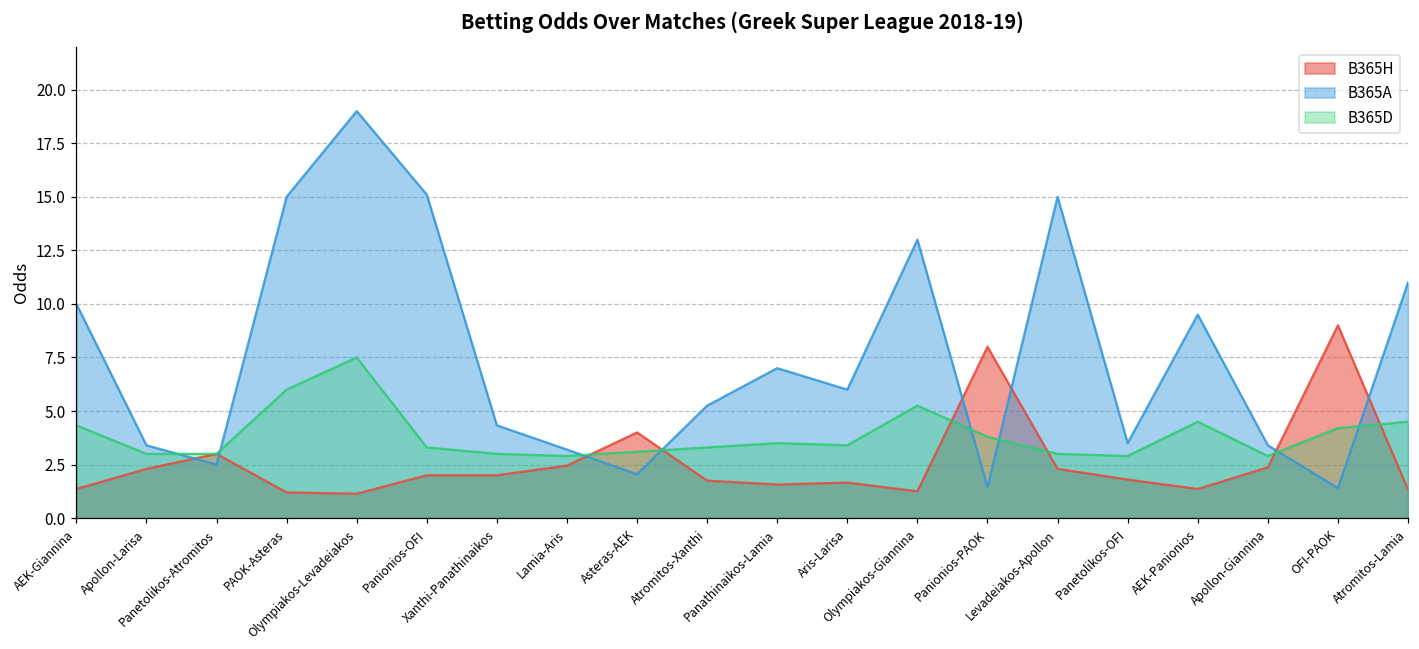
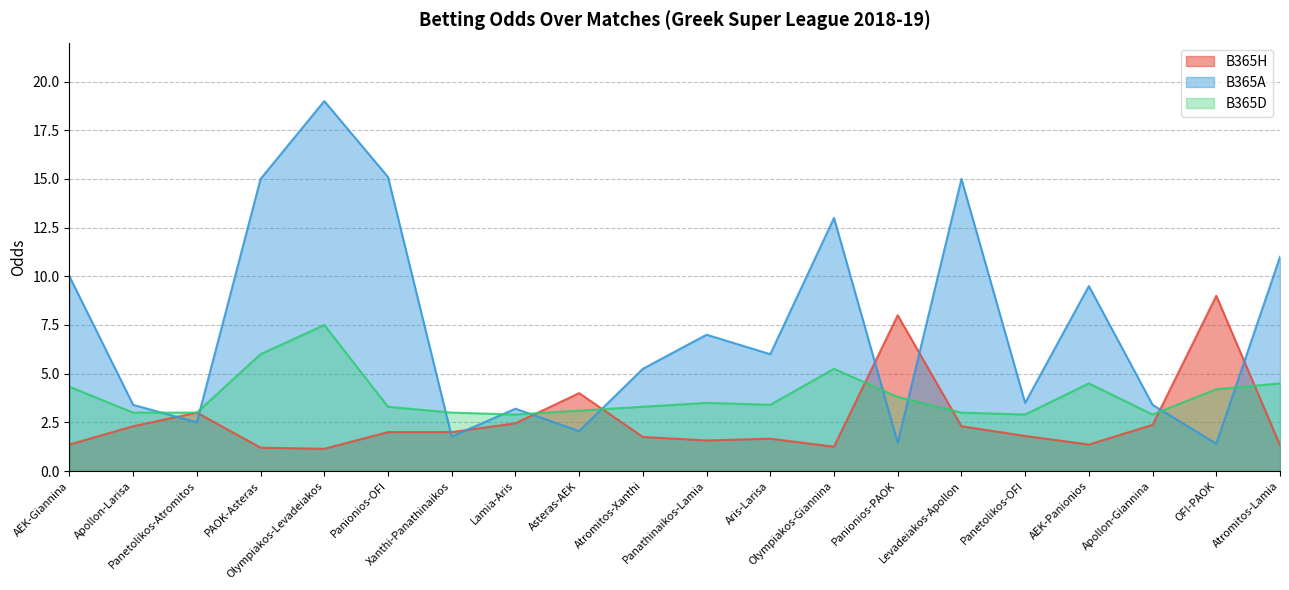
  {
    "B365H": {
      "AEK-Giannina": 1.4,
      "Apollon-Larisa": 2.3,
      "PAOK-Asteras": 1.2,
      "Olympiakos-Levadeiakos": 1.1,
      "Panionios-OFI": 2.0,
      "Xanthi-Panathinaikos": 2.0,
      "Lamia-Aris": 2.5,
      "Asteras-AEK": 4.0,
      "Atromitos-Xanthi": 1.8,
      "Panathinaikos-Lamia": 1.6,
      "Aris-Larisa": 1.7,
      "Olympiakos-Giannina": 1.3,
      "Panionios-PAOK": 8.0,
      "Levadeiakos-Apollon": 2.3,
      "Panetolikos-OFI": 1.8,
      "AEK-Panionios": 1.4,
      "Apollon-Giannina": 2.4,
      "OFI-PAOK": 9.0,
      "Atromitos-Lamia": 1.3
    },
    "B365A": {
      "AEK-Giannina": 10.0,
      "Apollon-Larisa": 3.4,
      "Panetolikos-Atromitos": 2.5,
      "PAOK-Asteras": 15.0,
      "Olympiakos-Levadeiakos": 19.0,
      "Panionios-OFI": 15.1,
-     "Xanthi-Panathinaikos": 4.3,
+     "Xanthi-Panathinaikos": 1.8,
      "Lamia-Aris": 3.2,
      "Asteras-AEK": 2.1,
      "Atromitos-Xanthi": 5.3,
      "Panathinaikos-Lamia": 7.0,
      "Aris-Larisa": 6.0,
      "Olympiakos-Giannina": 13.0,
      "Panionios-PAOK": 1.5,
      "Levadeiakos-Apollon": 15.0,
      "Panetolikos-OFI": 3.5,
      "AEK-Panionios": 9.5,
      "Apollon-Giannina": 3.4,
      "OFI-PAOK": 1.4,
      "Atromitos-Lamia": 11.0
    },
    "B365D": {
      "AEK-Giannina": 4.3,
      "Apollon-Larisa": 3.0,
      "PAOK-Asteras": 6.0,
      "Olympiakos-Levadeiakos": 7.5,
      "Panionios-OFI": 3.3,
      "Xanthi-Panathinaikos": 3.0,
      "Lamia-Aris": 2.9,
      "Asteras-AEK": 3.1,
      "Atromitos-Xanthi": 3.3,
      "Panathinaikos-Lamia": 3.5,
      "Aris-Larisa": 3.4,
      "Olympiakos-Giannina": 5.3,
      "Panionios-PAOK": 3.8,
      "Levadeiakos-Apollon": 3.0,
      "Panetolikos-OFI": 2.9,
      "AEK-Panionios": 4.5,
      "Apollon-Giannina": 2.9,
      "OFI-PAOK": 4.2,
      "Atromitos-Lamia": 4.5
    }
  }
